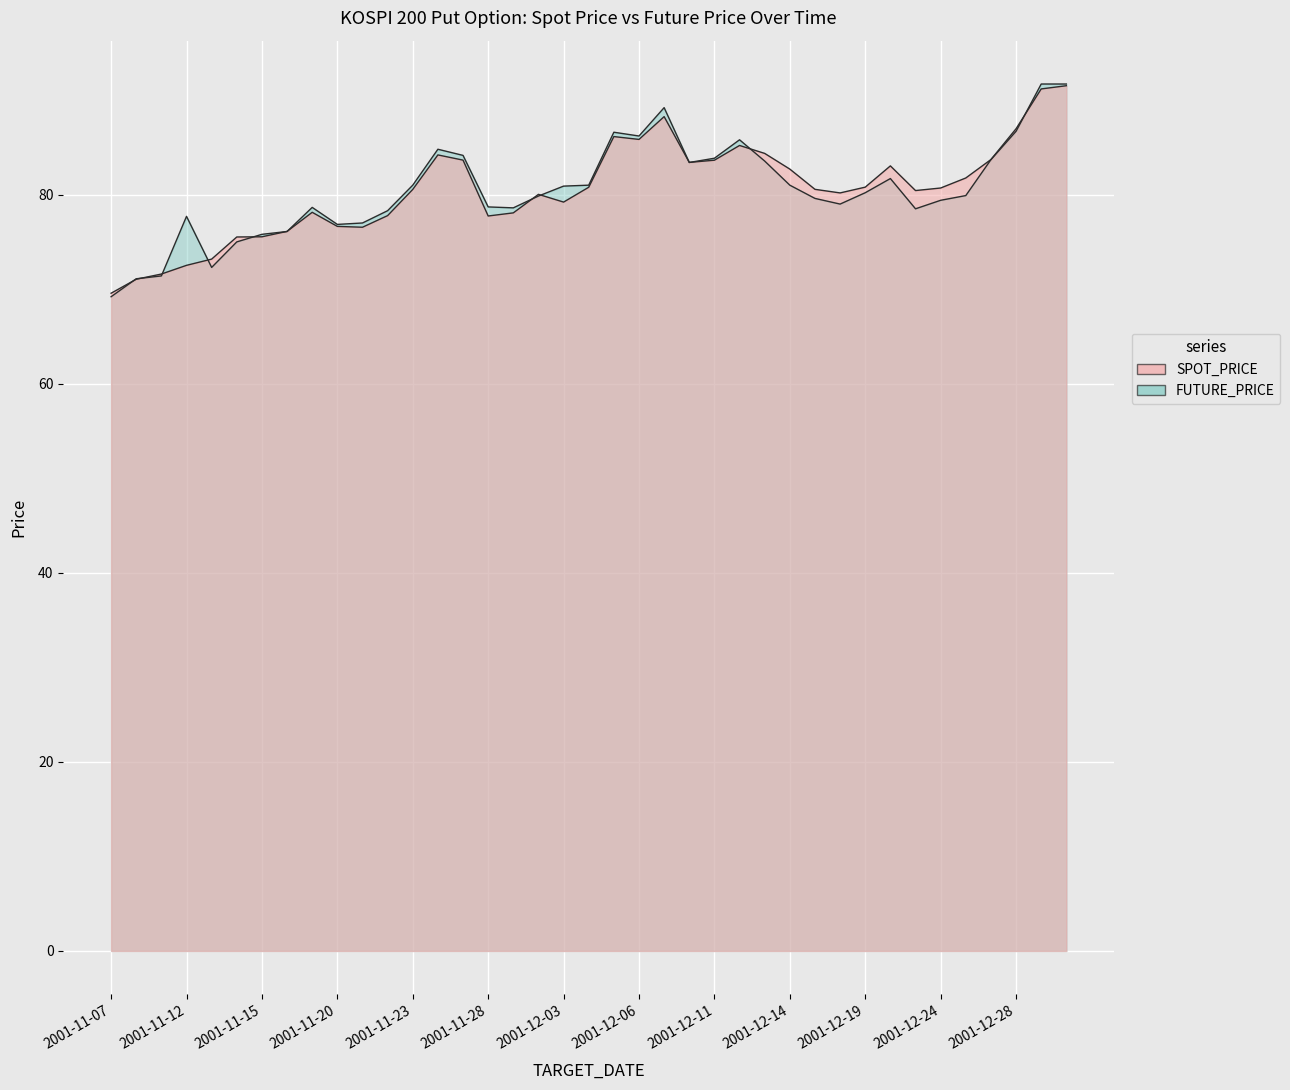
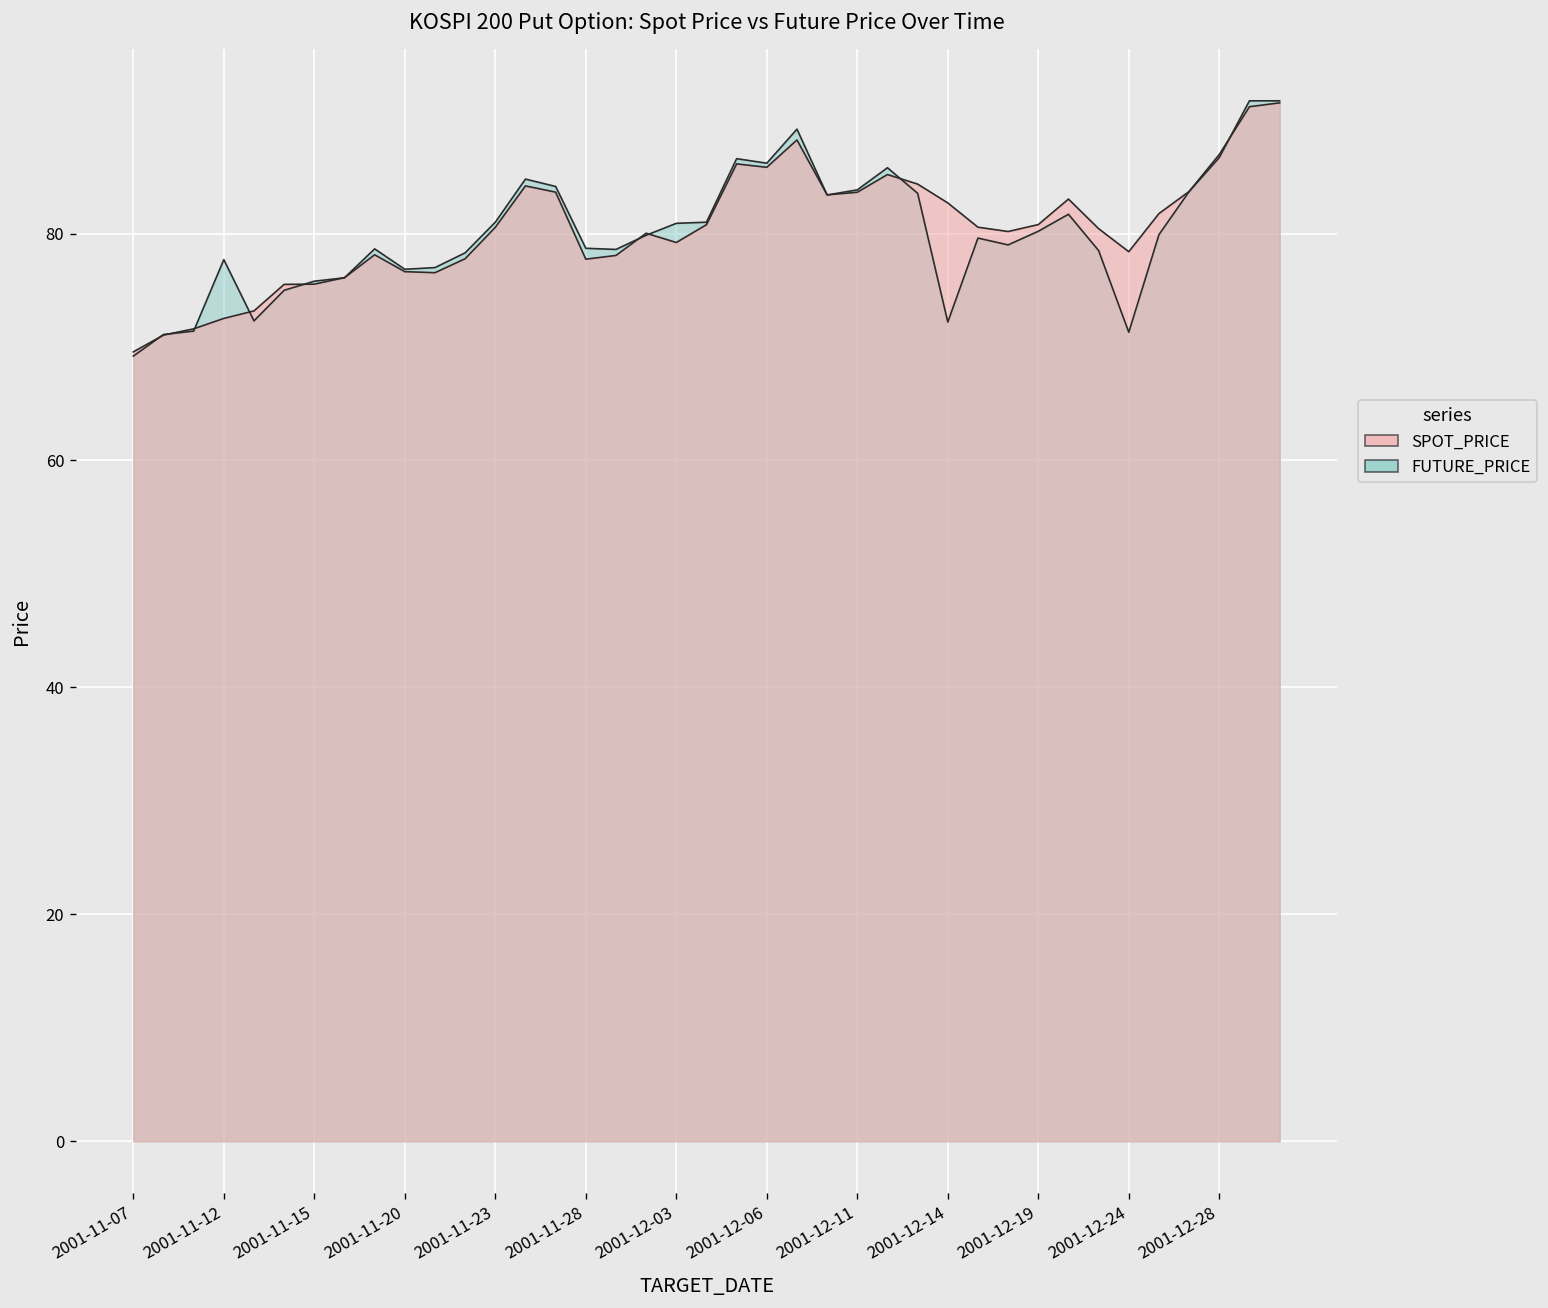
  {
    "FUTURE_PRICE": {
      "2001-11-07": 69,
      "2001-11-12": 78,
      "2001-11-23": 81,
      "2001-11-28": 79,
      "2001-12-03": 81,
      "2001-12-06": 86,
-     "2001-12-14": 81,
+     "2001-12-14": 72,
      "2001-12-19": 80,
-     "2001-12-24": 79,
+     "2001-12-24": 71,
      "2001-12-28": 87
    },
    "SPOT_PRICE": {
      "2001-11-07": 70,
      "2001-11-12": 73,
      "2001-11-23": 81,
      "2001-11-28": 78,
      "2001-12-03": 79,
      "2001-12-06": 86,
      "2001-12-14": 83,
      "2001-12-19": 81,
-     "2001-12-24": 81,
+     "2001-12-24": 78,
      "2001-12-28": 87
    }
  }
